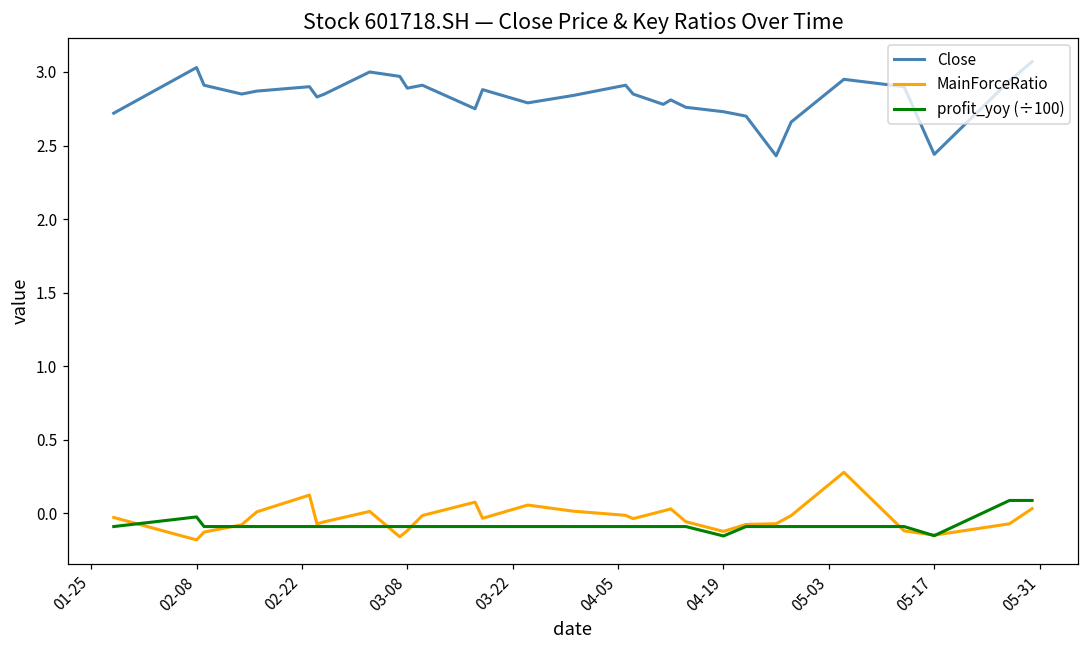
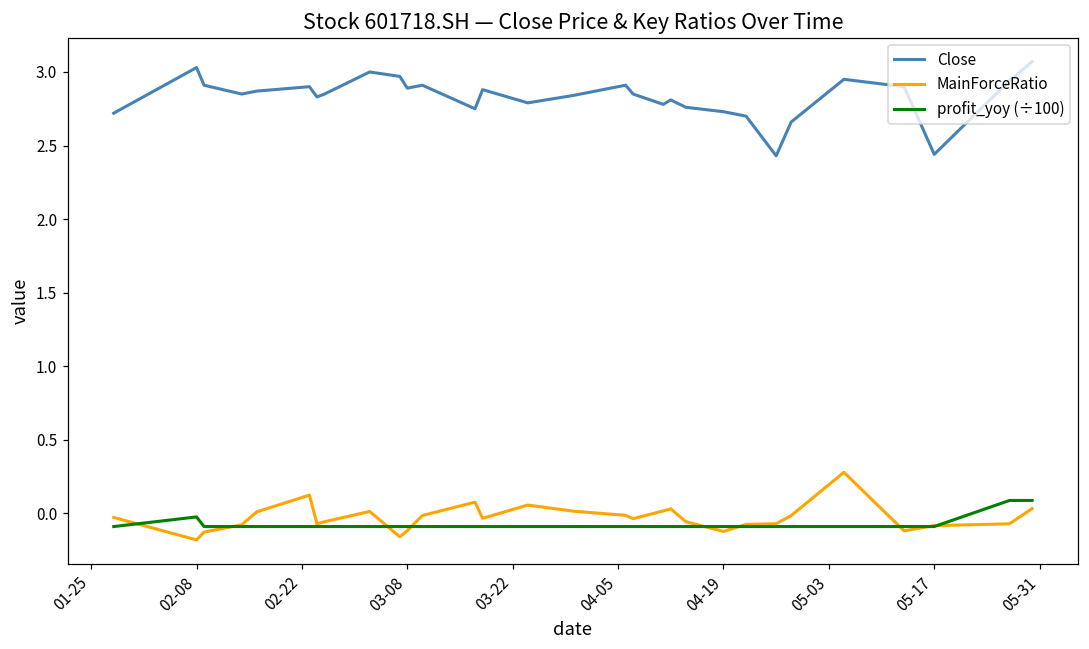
  {
    "Close": {
      "02-08": 3.03,
      "03-08": 2.89,
      "04-19": 2.73,
      "05-17": 2.44
    },
    "MainForceRatio": {
      "02-08": -0.18,
      "03-08": -0.12,
      "04-19": -0.12,
-     "05-17": -0.15
+     "05-17": -0.08
    },
    "profit_yoy (÷100)": {
      "02-08": -0.02,
      "03-08": -0.09,
-     "04-19": -0.15,
-     "05-17": -0.15
+     "04-19": -0.09,
+     "05-17": -0.09
    }
  }
